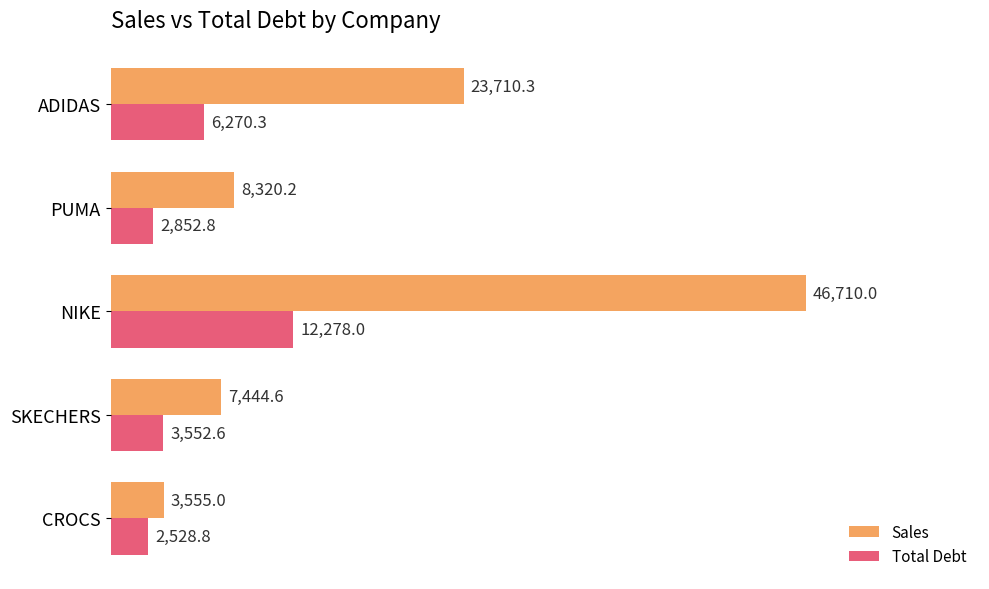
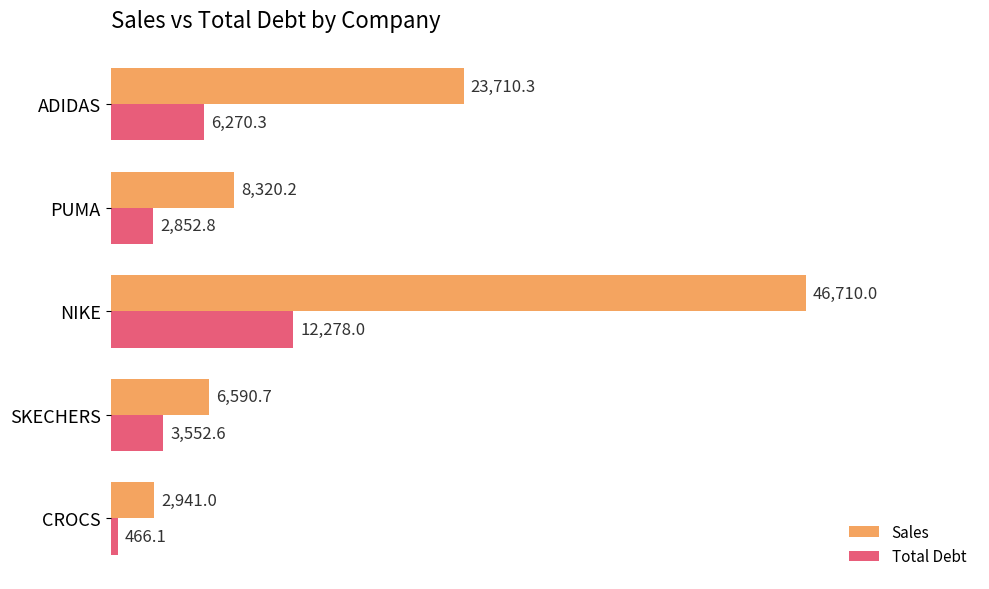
  {
    "Sales": {
      "ADIDAS": "23,710.3",
      "PUMA": "8,320.2",
      "NIKE": "46,710.0",
-     "SKECHERS": "7,444.6",
-     "CROCS": "3,555.0"
+     "SKECHERS": "6,590.7",
+     "CROCS": "2,941.0"
    },
    "Total Debt": {
      "ADIDAS": "6,270.3",
      "PUMA": "2,852.8",
      "NIKE": "12,278.0",
      "SKECHERS": "3,552.6",
-     "CROCS": "2,528.8"
+     "CROCS": "466.1"
    }
  }
